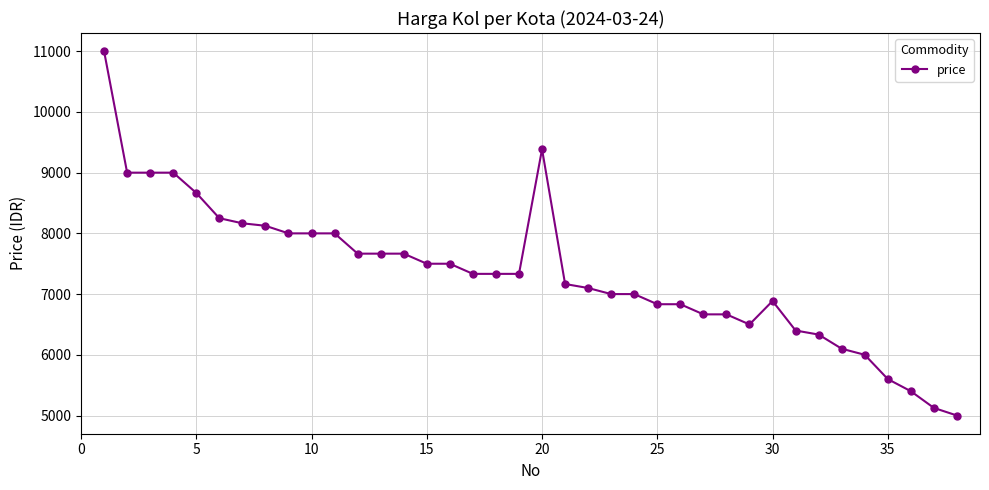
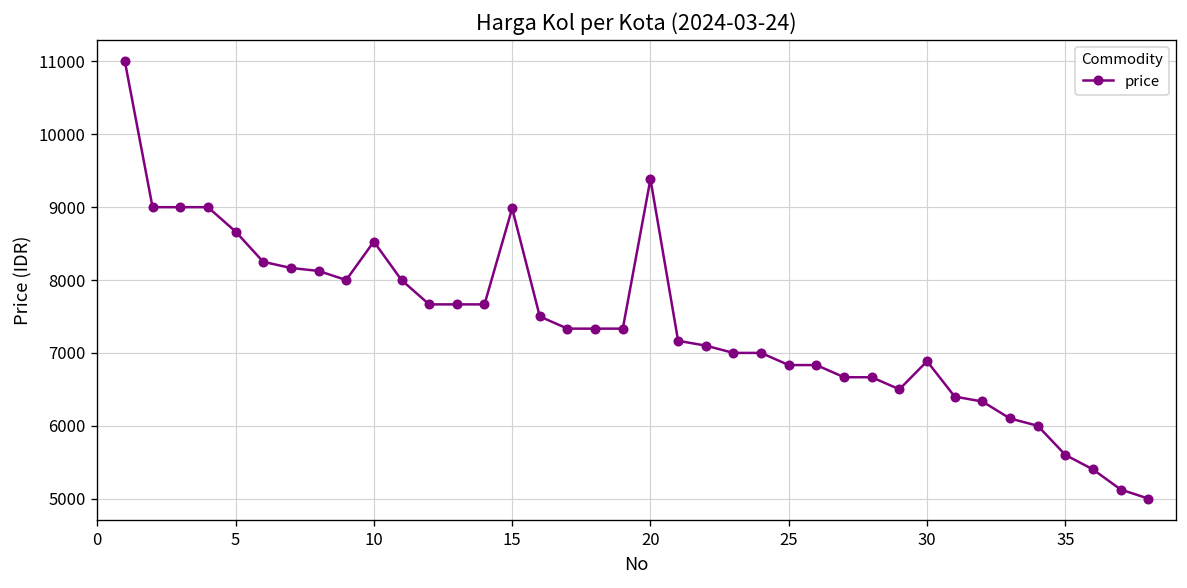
  {
    "5": 8700,
-   "10": 8000,
-   "15": 7500,
+   "10": 8500,
+   "15": 9000,
    "20": 9400,
    "25": 6800,
    "30": 6900,
    "35": 5600
  }
